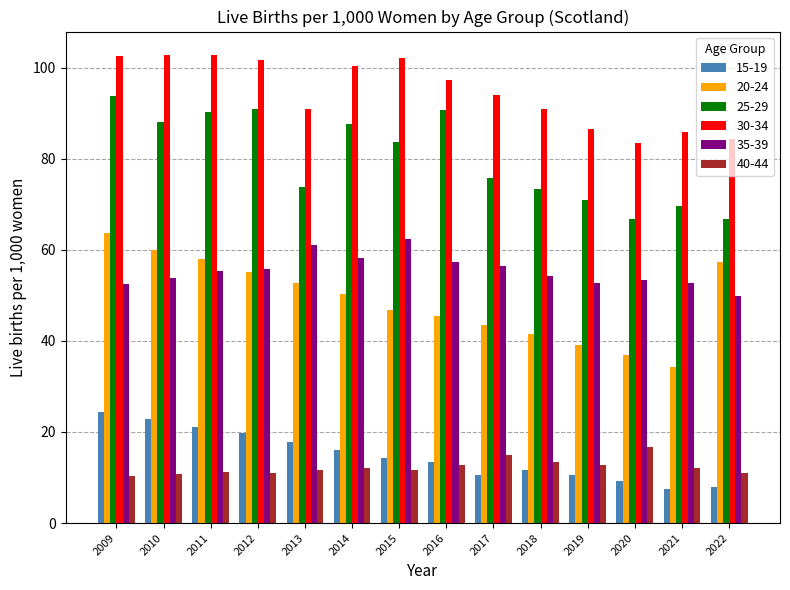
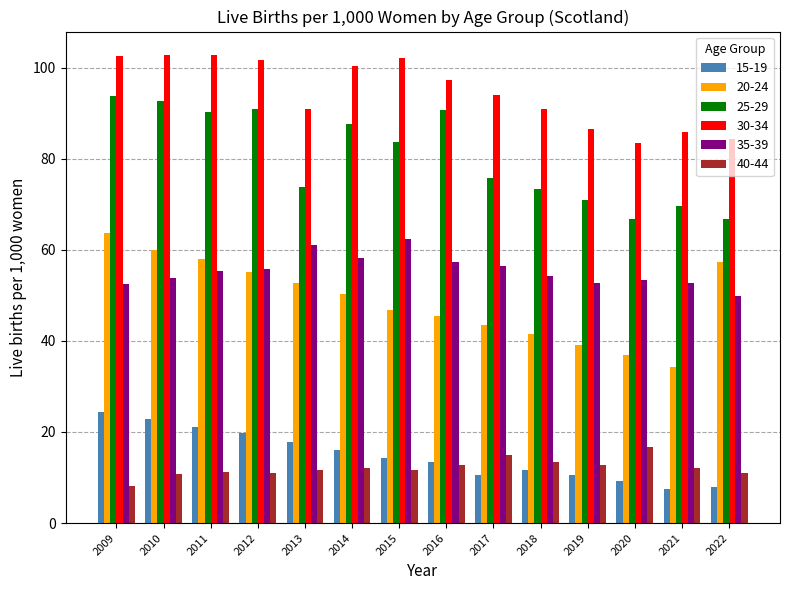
  {
    "15-19": {
      "2009": 24,
      "2010": 23,
      "2011": 21,
      "2012": 20,
      "2013": 18,
      "2014": 16,
      "2015": 14,
      "2016": 14,
      "2017": 11,
      "2018": 12,
      "2019": 11,
      "2020": 9,
      "2021": 8,
      "2022": 8
    },
    "20-24": {
      "2009": 64,
      "2010": 60,
      "2011": 58,
      "2012": 55,
      "2013": 53,
      "2014": 50,
      "2015": 47,
      "2016": 45,
      "2017": 44,
      "2018": 42,
      "2019": 39,
      "2020": 37,
      "2021": 34,
      "2022": 57
    },
    "25-29": {
      "2009": 94,
-     "2010": 88,
+     "2010": 93,
      "2011": 90,
      "2012": 91,
      "2013": 74,
      "2014": 88,
      "2015": 84,
      "2016": 91,
      "2017": 76,
      "2018": 73,
      "2019": 71,
      "2020": 67,
      "2021": 70,
      "2022": 67
    },
    "30-34": {
      "2009": 103,
      "2010": 103,
      "2011": 103,
      "2012": 102,
      "2013": 91,
      "2014": 100,
      "2015": 102,
      "2016": 97,
      "2017": 94,
      "2018": 91,
      "2019": 87,
      "2020": 83,
      "2021": 86
    },
    "35-39": {
      "2009": 53,
      "2010": 54,
      "2011": 55,
      "2012": 56,
      "2013": 61,
      "2014": 58,
      "2015": 62,
      "2016": 57,
      "2017": 56,
      "2018": 54,
      "2019": 53,
      "2020": 53,
      "2021": 53,
      "2022": 50
    },
    "40-44": {
-     "2009": 10,
+     "2009": 8,
      "2010": 11,
      "2011": 11,
      "2012": 11,
      "2013": 12,
      "2014": 12,
      "2015": 12,
      "2016": 13,
      "2017": 15,
      "2018": 13,
      "2019": 13,
      "2020": 17,
      "2021": 12,
      "2022": 11
    }
  }
